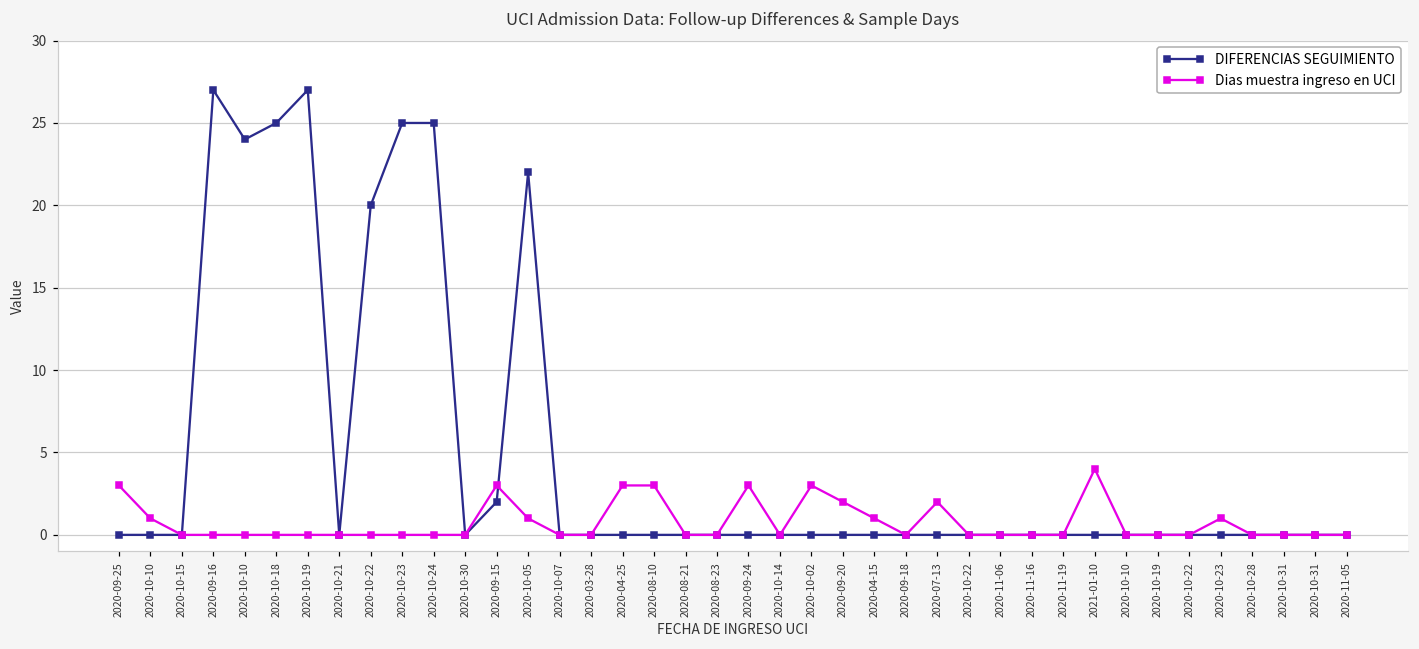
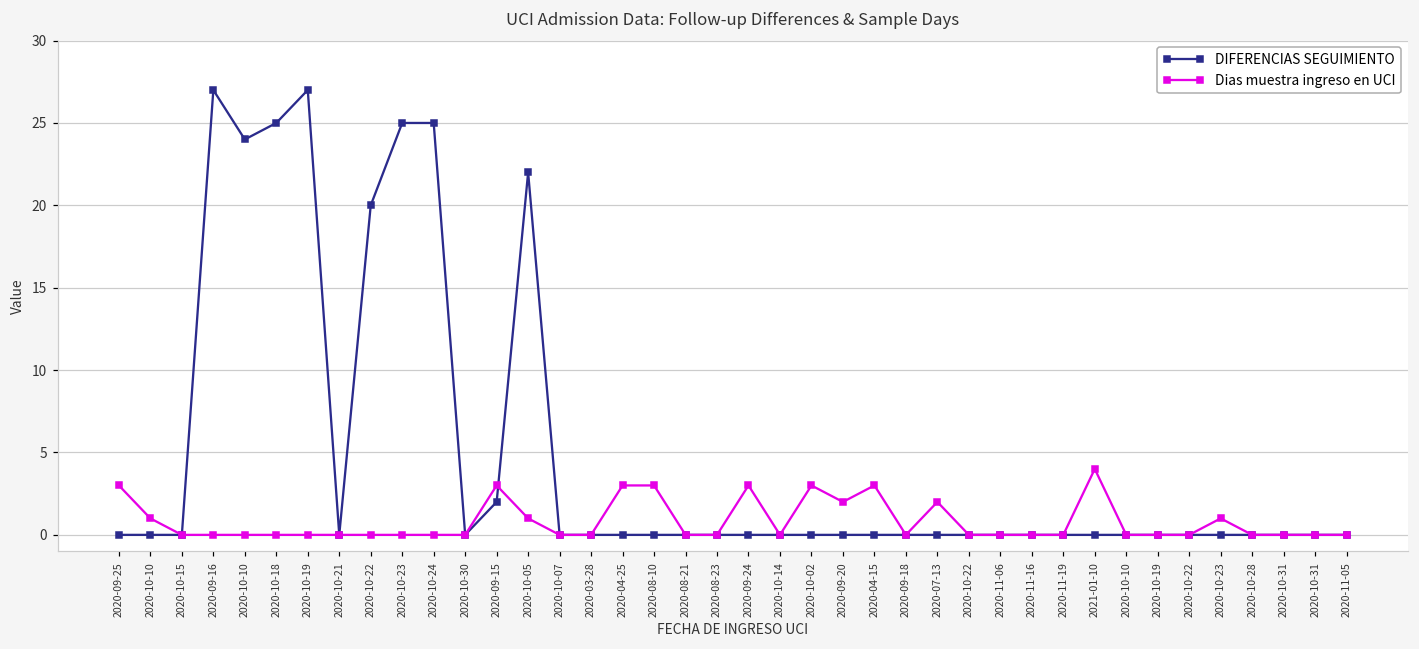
  {
    "DIFERENCIAS SEGUIMIENTO": {
      "2020-09-25": 0,
      "2020-09-16": 27,
      "2020-10-18": 25,
      "2020-10-24": 25,
      "2020-09-15": 2,
      "2020-10-05": 22,
      "2020-04-25": 0,
      "2020-08-10": 0,
      "2020-09-24": 0,
      "2020-10-02": 0,
      "2020-09-20": 0,
      "2020-04-15": 0,
      "2020-07-13": 0,
      "2021-01-10": 0
    },
    "Dias muestra ingreso en UCI": {
      "2020-09-25": 3,
      "2020-09-16": 0,
      "2020-10-18": 0,
      "2020-10-24": 0,
      "2020-09-15": 3,
      "2020-10-05": 1,
      "2020-04-25": 3,
      "2020-08-10": 3,
      "2020-09-24": 3,
      "2020-10-02": 3,
      "2020-09-20": 2,
-     "2020-04-15": 1,
+     "2020-04-15": 3,
      "2020-07-13": 2,
      "2021-01-10": 4
    }
  }
